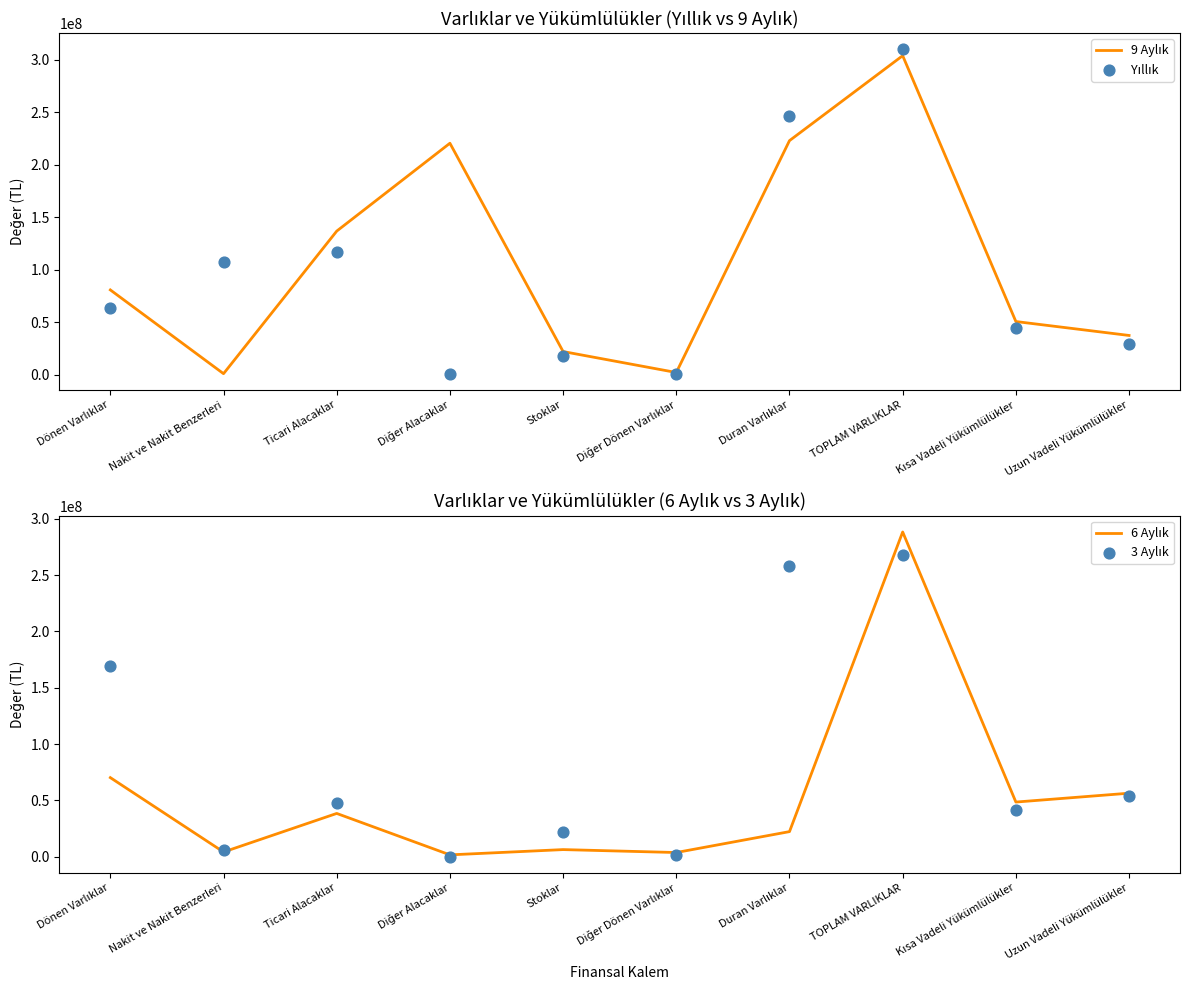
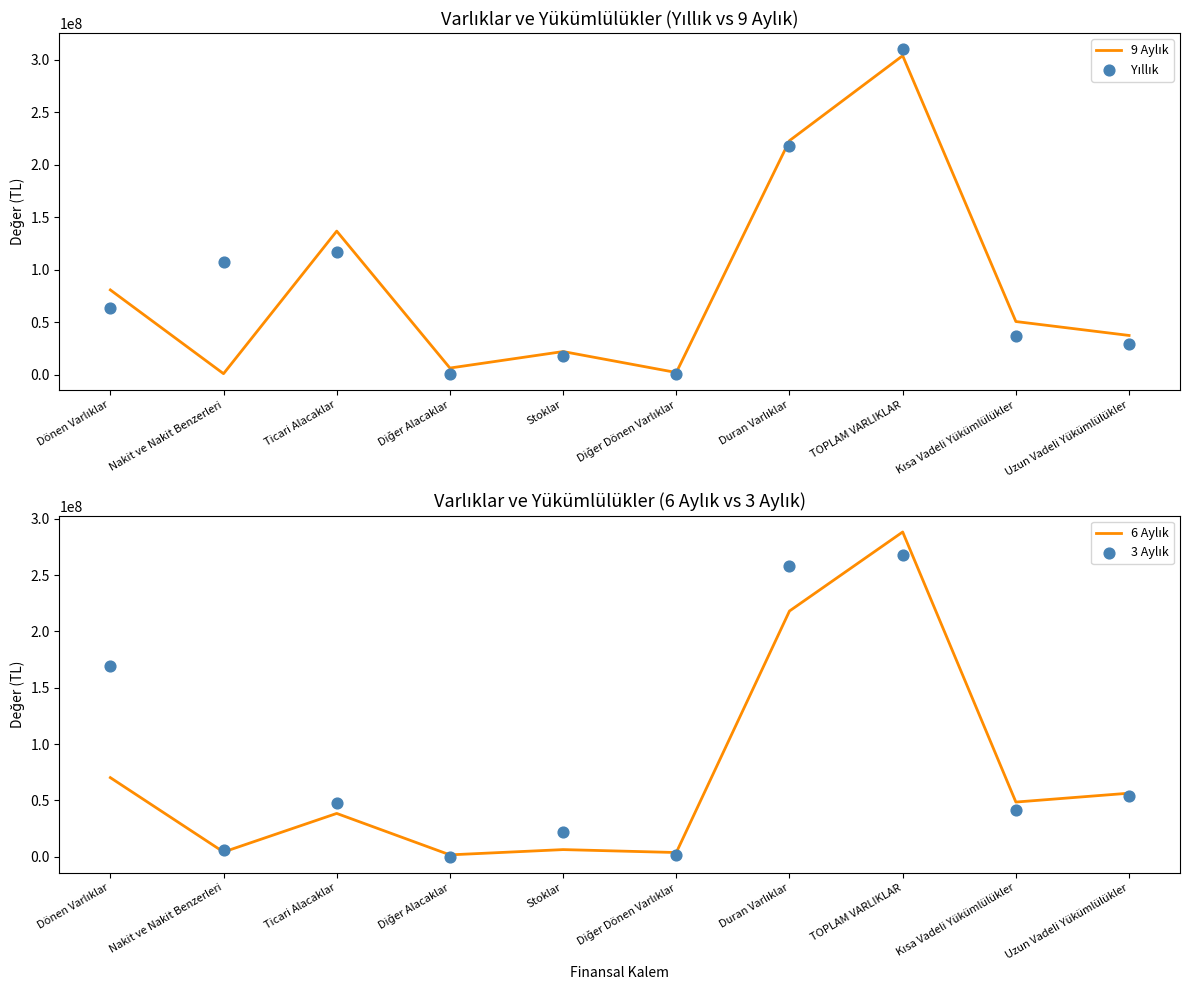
  {
    "Varlıklar ve Yükümlülükler (Yıllık vs 9 Aylık)": {
      "9 Aylık": {
        "Dönen Varlıklar": 81000000,
        "Nakit ve Nakit Benzerleri": 1000000,
        "Ticari Alacaklar": 137000000,
-       "Diğer Alacaklar": 221000000,
+       "Diğer Alacaklar": 7000000,
        "Stoklar": 22000000,
        "Duran Varlıklar": 223000000,
        "TOPLAM VARLIKLAR": 304000000,
        "Kısa Vadeli Yükümlülükler": 51000000,
        "Uzun Vadeli Yükümlülükler": 38000000
      },
      "Yıllık": {
-       "Duran Varlıklar": 246000000,
-       "Kısa Vadeli Yükümlülükler": 45000000
+       "Duran Varlıklar": 218000000,
+       "Kısa Vadeli Yükümlülükler": 37000000
      }
    },
    "Varlıklar ve Yükümlülükler (6 Aylık vs 3 Aylık)": {
      "6 Aylık": {
        "Dönen Varlıklar": 70000000,
        "Ticari Alacaklar": 38000000,
        "Stoklar": 6000000,
-       "Duran Varlıklar": 22000000,
+       "Duran Varlıklar": 218000000,
        "TOPLAM VARLIKLAR": 288000000,
        "Kısa Vadeli Yükümlülükler": 48000000
      }
    }
  }
